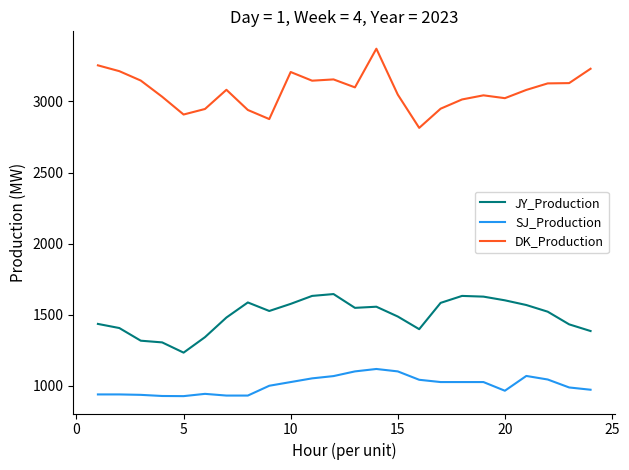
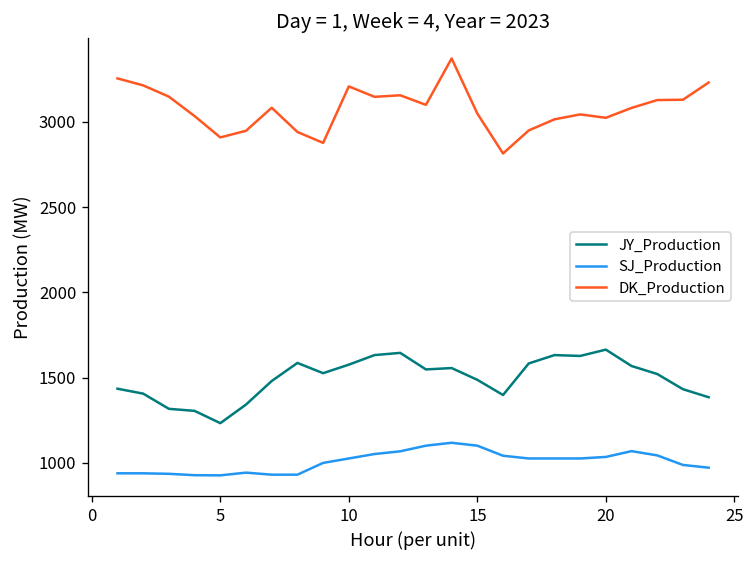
  {
    "JY_Production": {
      "5": 1230,
      "10": 1580,
      "15": 1490,
-     "20": 1600
+     "20": 1660
    },
    "SJ_Production": {
      "5": 930,
      "10": 1030,
      "15": 1100,
-     "20": 970
+     "20": 1040
    },
    "DK_Production": {
      "5": 2910,
      "10": 3210,
      "15": 3050,
      "20": 3020
    }
  }
